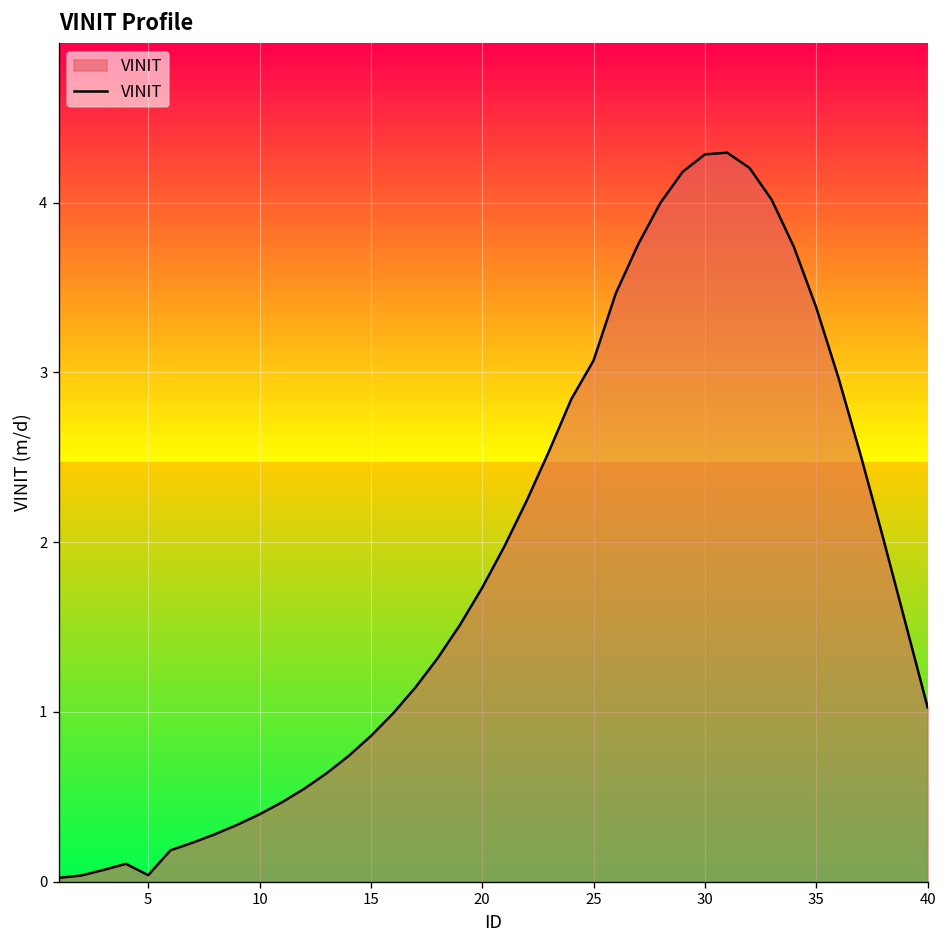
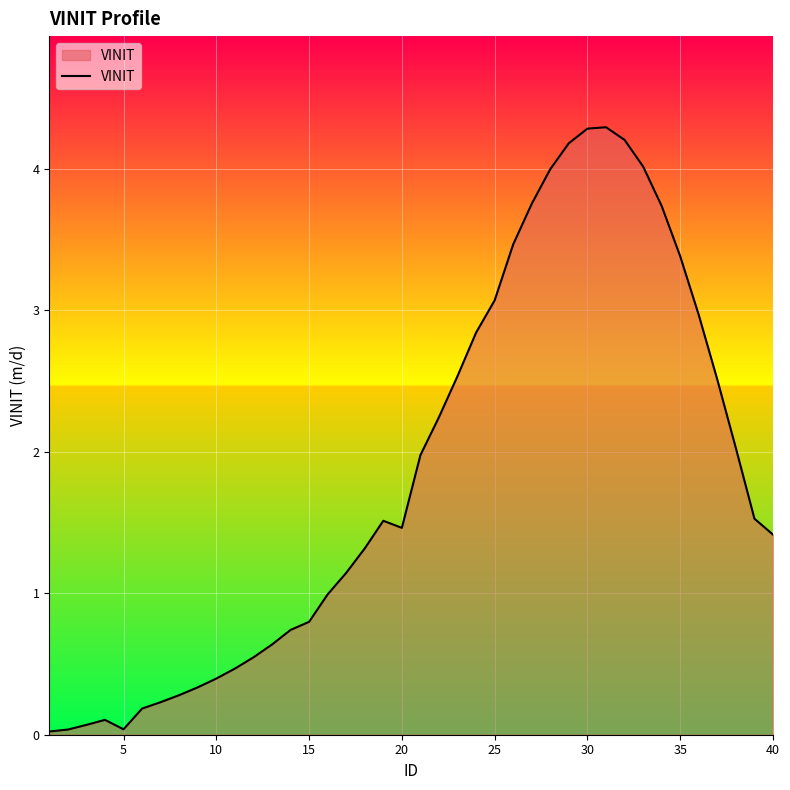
  {
    "5": 0.04,
    "10": 0.40,
-   "15": 0.86,
-   "20": 1.73,
+   "15": 0.80,
+   "20": 1.46,
    "25": 3.07,
    "30": 4.29,
    "35": 3.38,
-   "40": 1.03
+   "40": 1.41
  }
